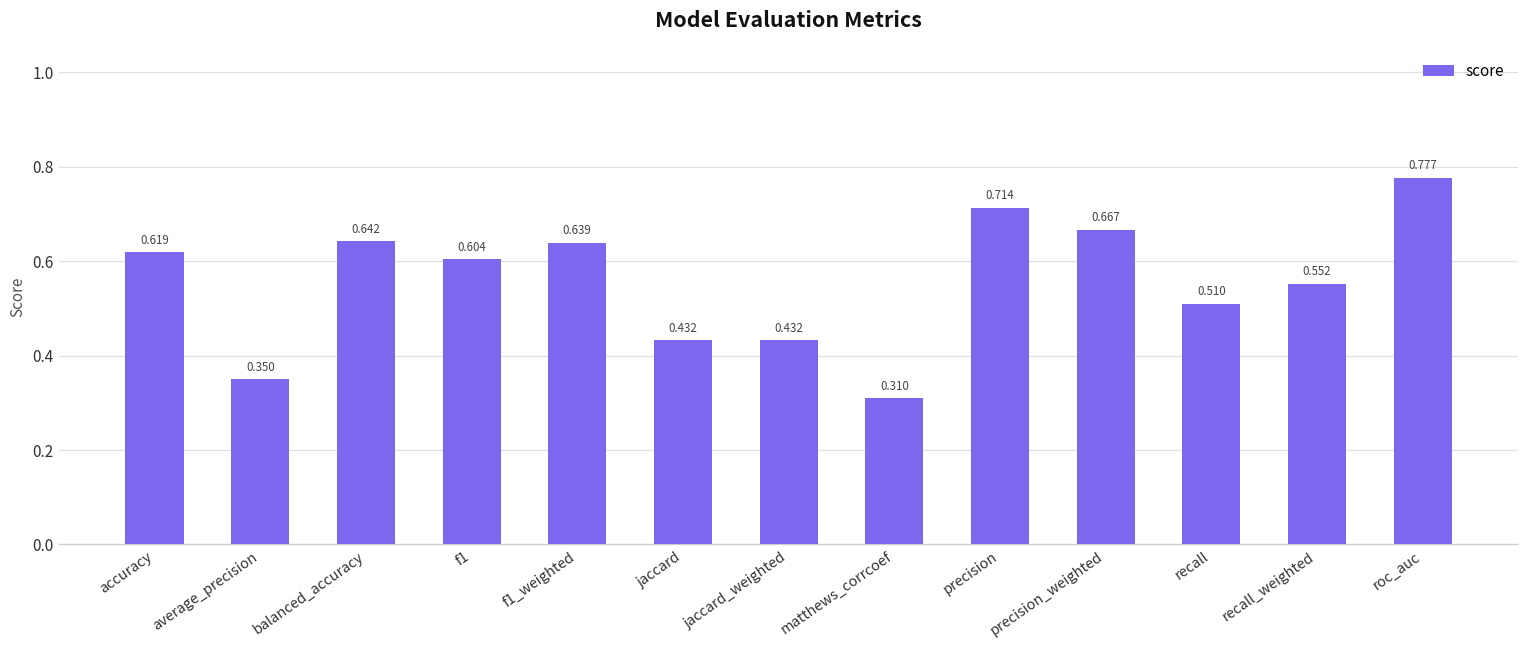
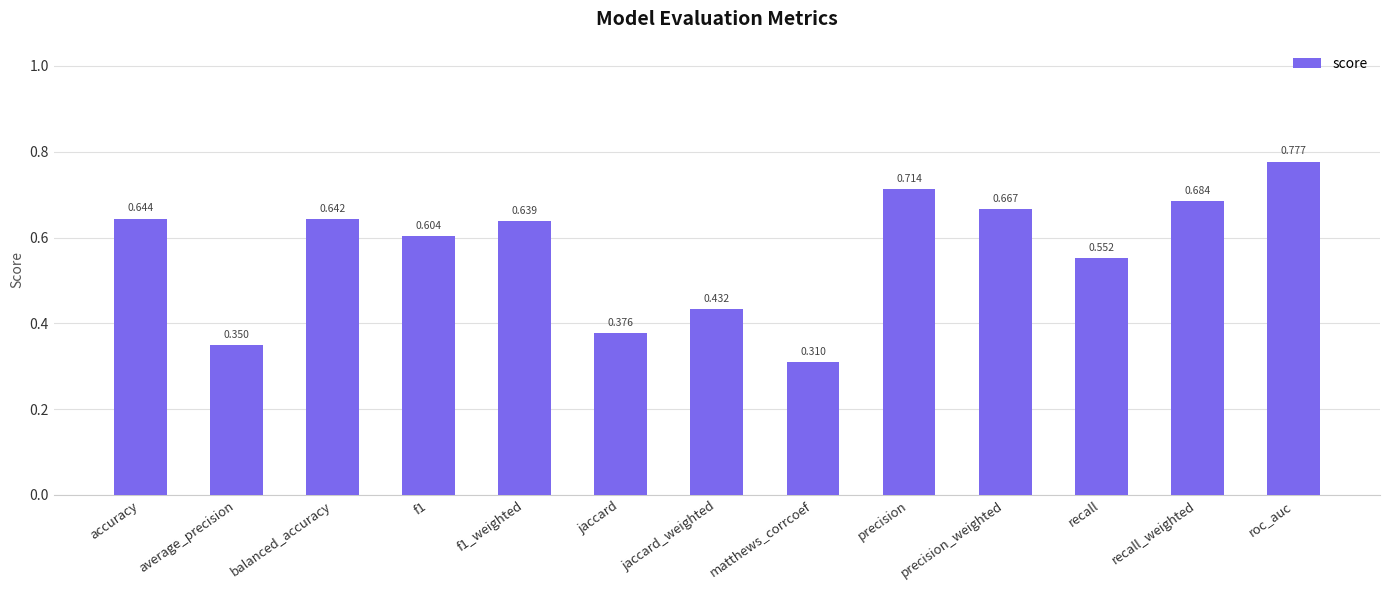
  {
-   "accuracy": 0.619,
+   "accuracy": 0.644,
    "average_precision": 0.350,
    "balanced_accuracy": 0.642,
    "f1": 0.604,
    "f1_weighted": 0.639,
-   "jaccard": 0.432,
+   "jaccard": 0.376,
    "jaccard_weighted": 0.432,
    "matthews_corrcoef": 0.310,
    "precision": 0.714,
    "precision_weighted": 0.667,
-   "recall": 0.510,
-   "recall_weighted": 0.552,
+   "recall": 0.552,
+   "recall_weighted": 0.684,
    "roc_auc": 0.777
  }
